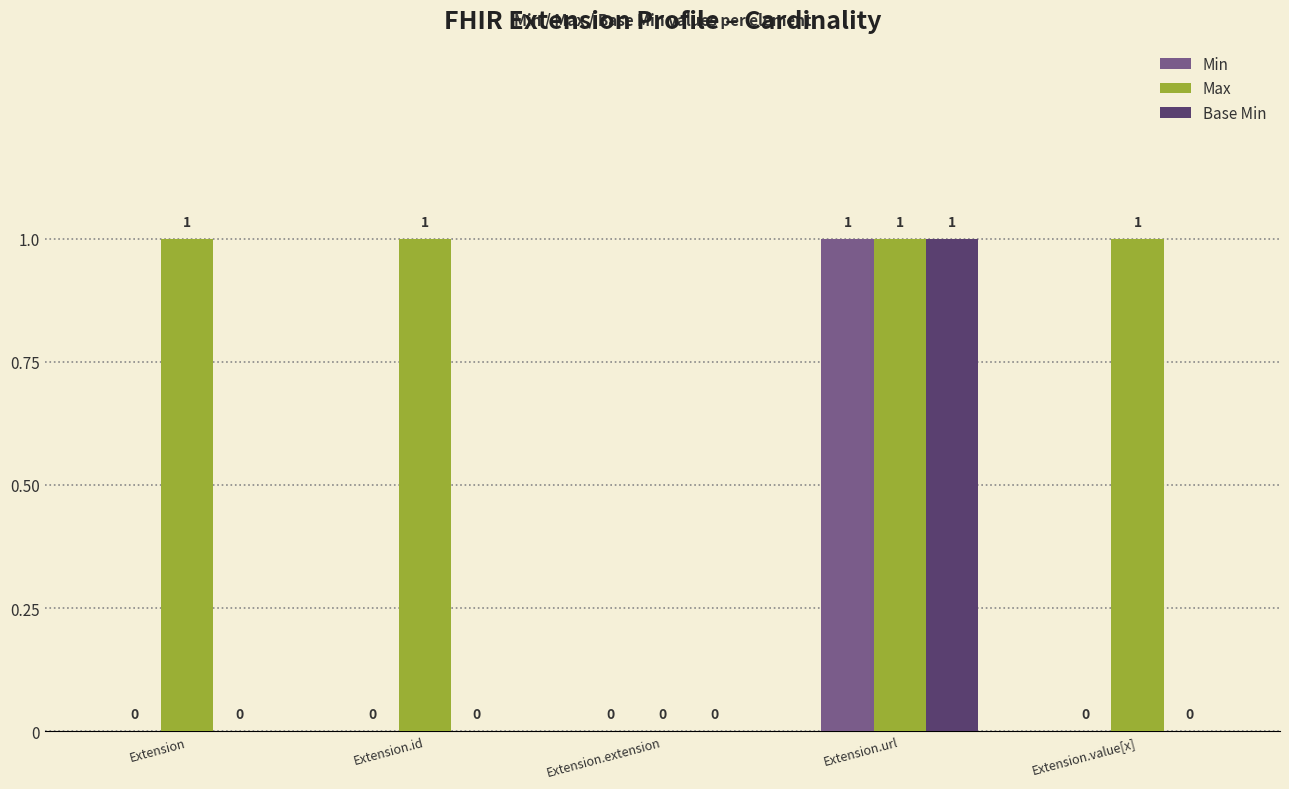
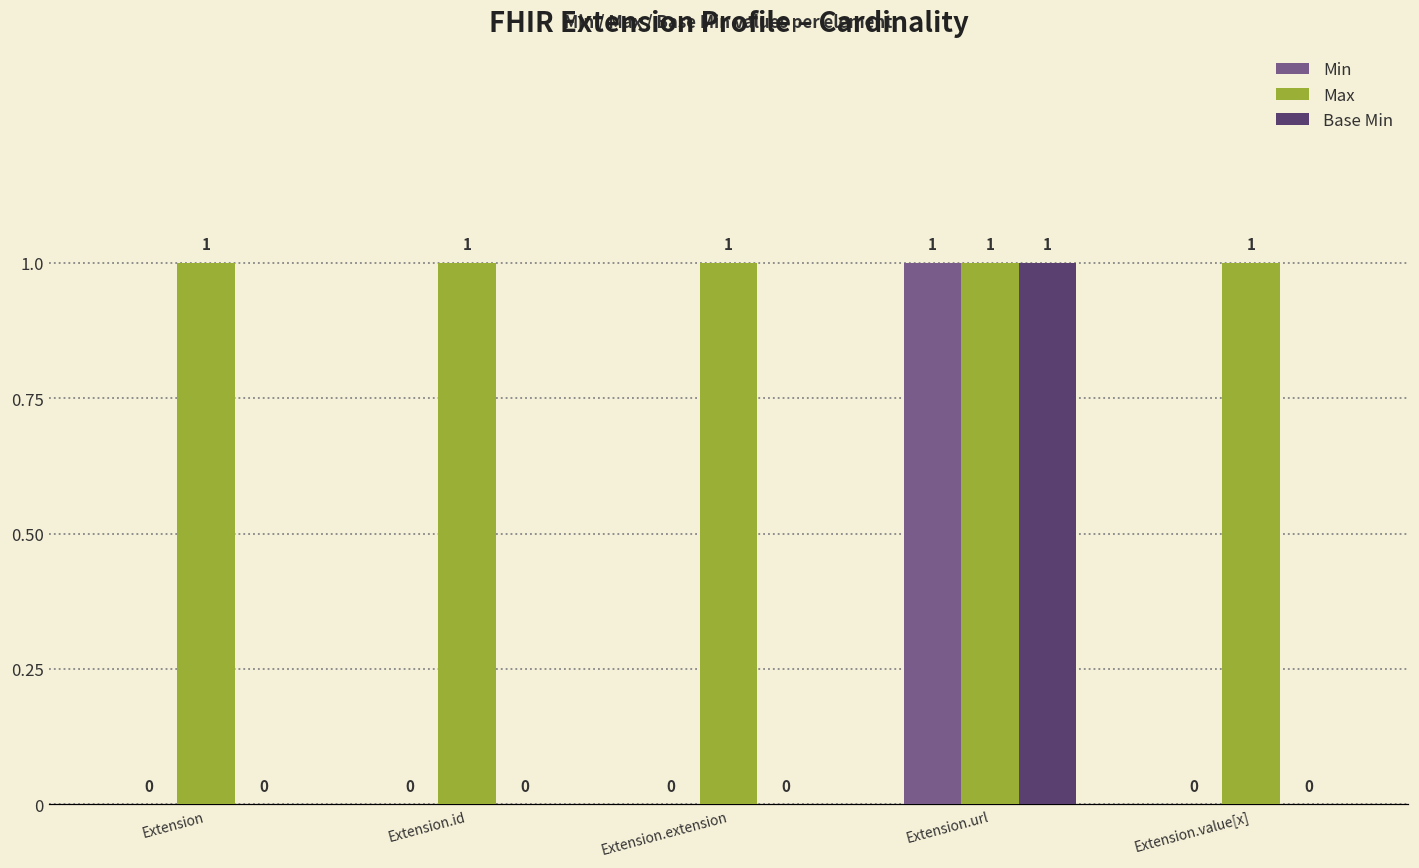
  {
    "Max": {
      "Extension": 1,
      "Extension.id": 1,
-     "Extension.extension": 0,
+     "Extension.extension": 1,
      "Extension.url": 1,
      "Extension.value[x]": 1
    }
  }
